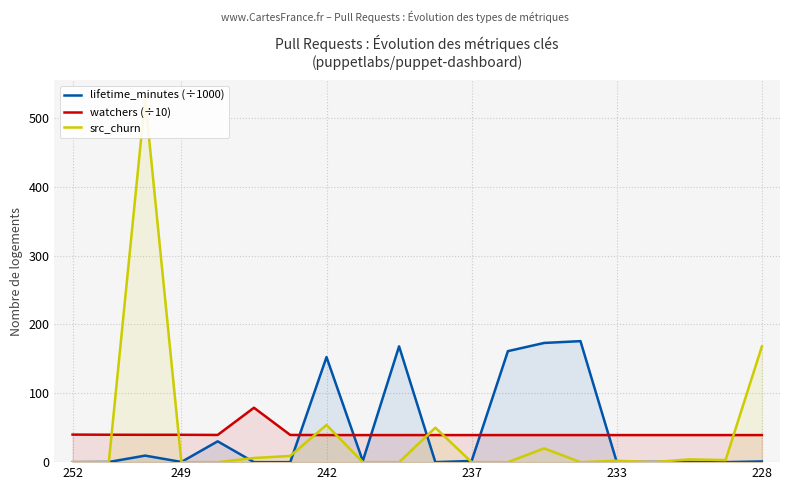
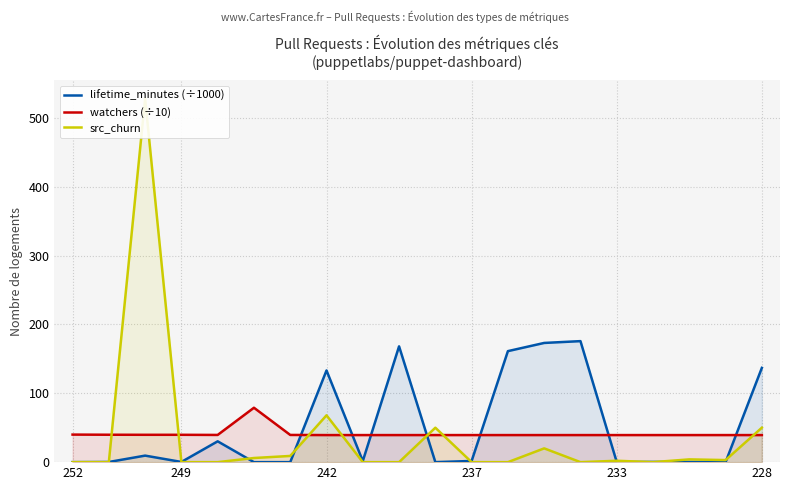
  {
    "lifetime_minutes (÷1000)": {
-     "242": 150,
-     "228": 0
+     "242": 130,
+     "228": 140
    },
    "watchers (÷10)": {
      "252": 40,
      "249": 40,
      "242": 40,
      "237": 40,
      "233": 40,
      "228": 40
    },
    "src_churn": {
-     "242": 50,
-     "228": 170
+     "242": 70,
+     "228": 50
    }
  }
